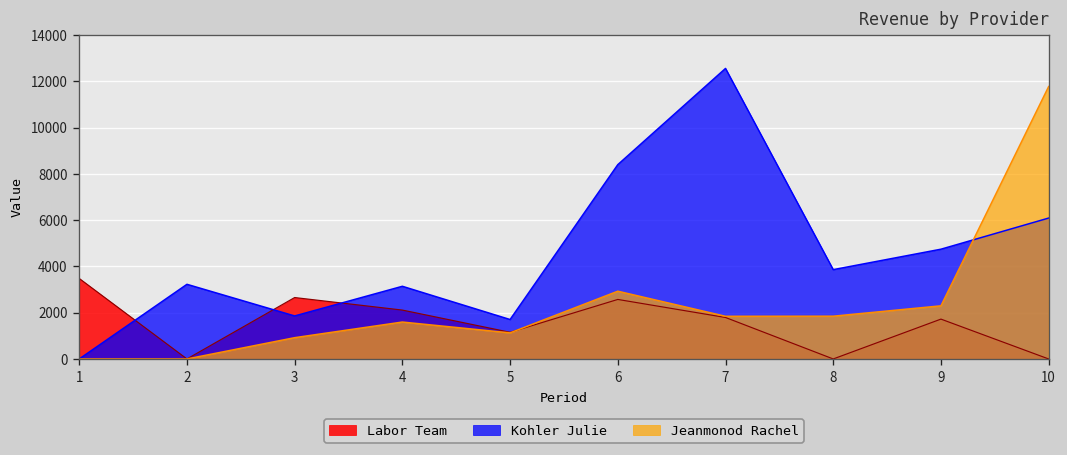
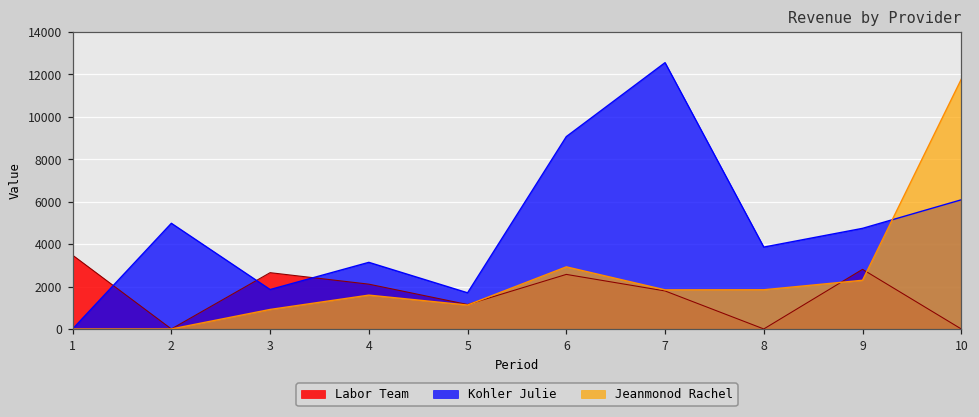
  {
    "Labor Team": {
      "1": 3500,
      "3": 2700,
      "4": 2100,
      "6": 2600,
      "8": 0,
-     "9": 1700,
+     "9": 2800,
      "10": 0
    },
    "Kohler Julie": {
-     "2": 3200,
+     "2": 5000,
      "3": 1900,
      "4": 3100,
      "5": 1700,
-     "6": 8400,
+     "6": 9100,
      "7": 12600,
      "8": 3900,
      "9": 4700,
      "10": 6100
    },
    "Jeanmonod Rachel": {
      "3": 900,
      "4": 1600,
      "6": 2900,
      "8": 1800,
      "9": 2300,
      "10": 11800
    }
  }
